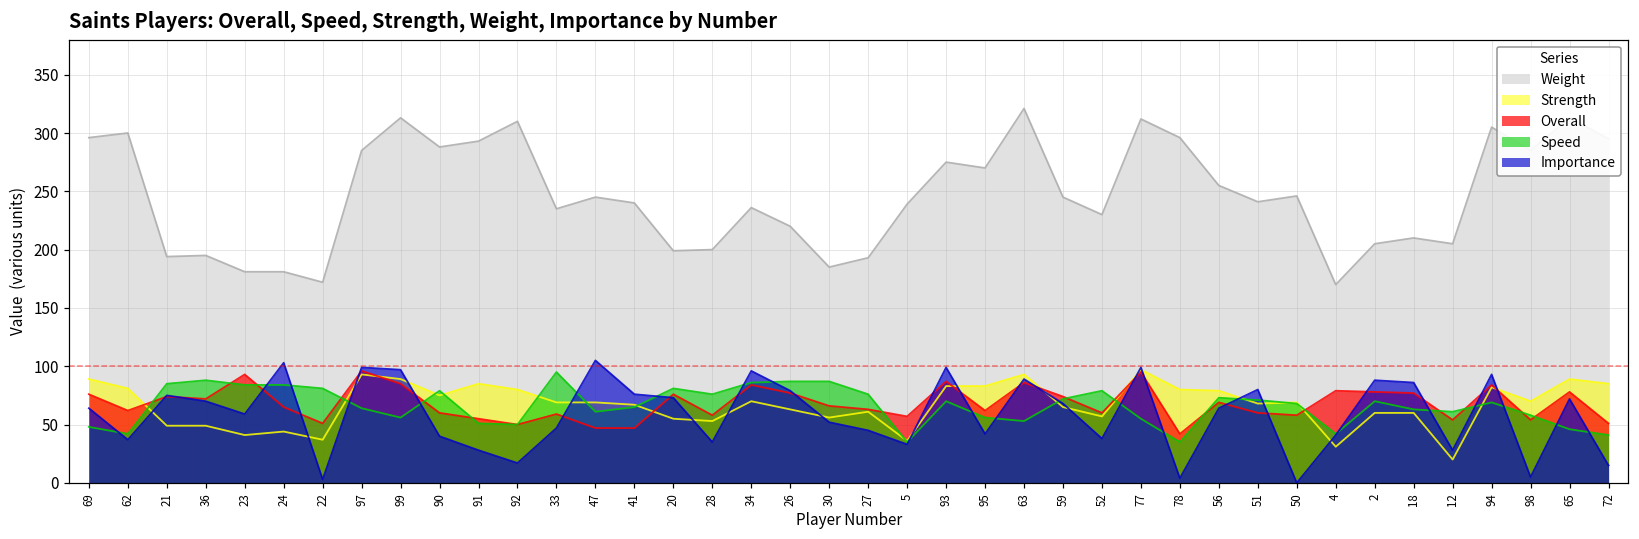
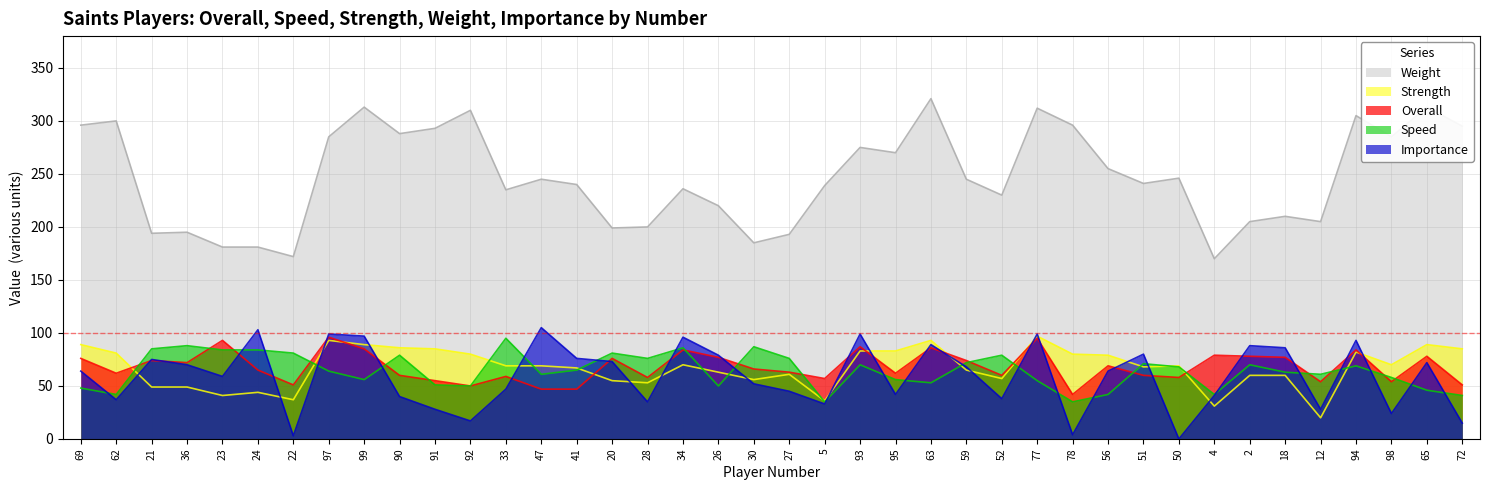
  {
    "Weight": {
      "69": 296,
      "62": 300,
      "21": 194,
      "36": 195,
      "23": 181,
      "24": 181,
      "22": 172,
      "97": 285,
      "99": 313,
      "90": 288,
      "91": 293,
      "92": 310,
      "33": 235,
      "47": 245,
      "41": 240,
      "20": 199,
      "28": 200,
      "34": 236,
      "26": 220,
      "30": 185,
      "27": 193,
      "5": 239,
      "93": 275,
      "95": 270,
      "63": 321,
      "59": 245,
      "52": 230,
      "77": 312,
      "78": 296,
      "56": 255,
      "51": 241,
      "50": 246,
      "4": 170,
      "2": 205,
      "18": 210,
      "12": 205,
      "94": 305
    },
    "Strength": {
      "69": 89,
      "62": 81,
      "21": 49,
      "36": 49,
      "23": 41,
      "24": 44,
      "22": 37,
      "97": 93,
      "99": 89,
-     "90": 75,
+     "90": 86,
      "91": 85,
      "92": 80,
      "33": 69,
      "47": 69,
      "20": 55,
      "28": 53,
      "34": 70,
      "26": 63,
      "30": 56,
      "93": 83,
      "95": 83,
      "63": 93,
      "59": 65,
      "52": 57,
      "78": 80,
      "56": 79,
      "51": 68,
      "4": 31,
      "2": 60,
      "18": 60,
      "12": 20,
      "98": 70,
      "65": 89,
      "72": 85
    },
    "Overall": {
      "69": 76,
      "62": 62,
      "23": 93,
      "24": 65,
      "22": 51,
      "97": 96,
      "99": 85,
      "90": 60,
      "91": 55,
      "33": 59,
      "47": 47,
      "41": 47,
      "20": 76,
      "28": 58,
      "30": 66,
      "5": 57,
      "93": 87,
      "95": 62,
      "63": 86,
      "52": 60,
      "78": 42,
      "56": 69,
      "51": 60,
      "50": 58,
      "4": 79,
      "2": 78,
      "18": 77,
      "12": 54,
      "98": 54,
      "65": 78,
      "72": 51
    },
    "Speed": {
      "69": 48,
      "62": 42,
      "21": 85,
      "36": 88,
      "23": 84,
      "24": 84,
      "22": 81,
      "97": 64,
      "99": 56,
      "90": 79,
      "91": 51,
      "33": 95,
      "47": 61,
      "20": 81,
      "28": 76,
-     "26": 87,
+     "26": 50,
      "30": 87,
      "27": 76,
      "93": 70,
      "95": 56,
      "63": 53,
      "52": 79,
      "77": 55,
      "78": 35,
-     "56": 73,
+     "56": 42,
      "51": 71,
      "2": 70,
      "18": 63,
      "12": 61,
      "94": 69,
      "98": 58,
      "65": 46,
      "72": 41
    },
    "Importance": {
      "69": 64,
      "62": 37,
      "23": 59,
      "24": 103,
      "22": 3,
      "97": 99,
      "99": 97,
      "90": 40,
      "91": 28,
      "92": 17,
      "33": 47,
      "47": 105,
      "41": 76,
      "20": 73,
      "28": 35,
      "34": 96,
      "30": 52,
      "27": 45,
      "93": 99,
      "95": 42,
      "63": 89,
      "59": 68,
      "52": 38,
      "78": 4,
      "56": 64,
      "51": 80,
      "50": 0,
      "2": 88,
      "18": 86,
      "12": 28,
      "94": 93,
-     "98": 5,
+     "98": 24,
      "65": 72,
      "72": 15
    }
  }
